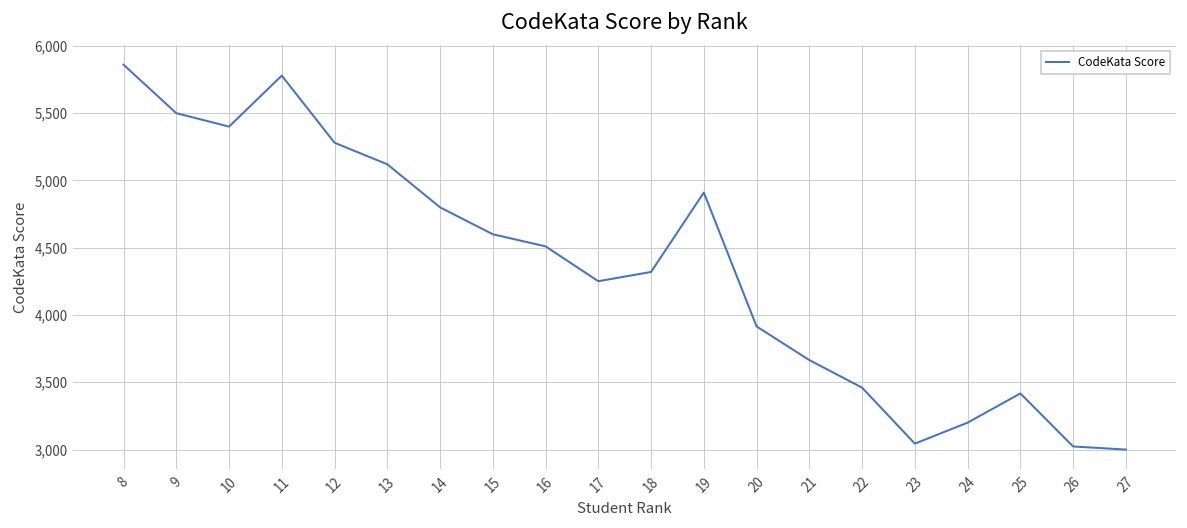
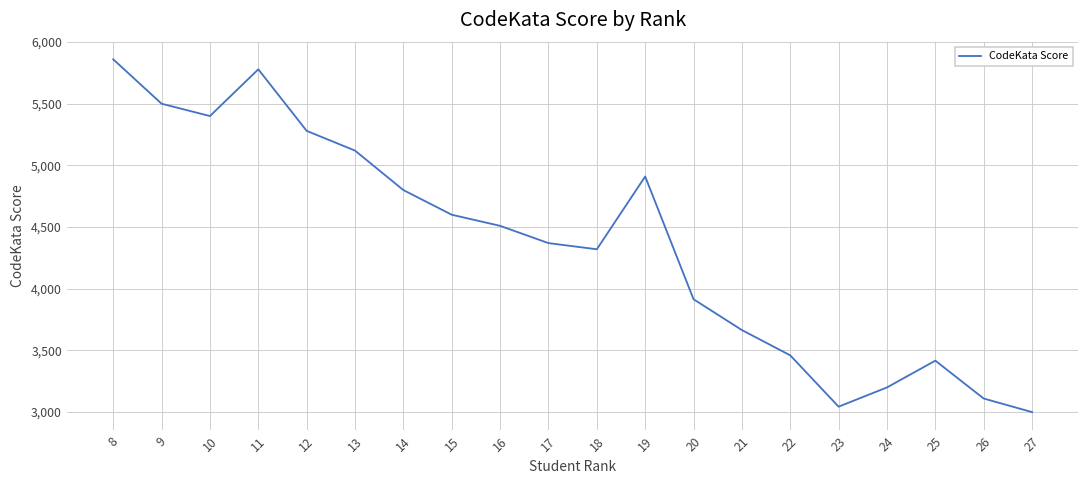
  {
    "8": "5,860",
    "9": "5,500",
    "10": "5,400",
    "11": "5,780",
    "12": "5,280",
    "13": "5,120",
    "14": "4,800",
    "15": "4,600",
    "16": "4,510",
-   "17": "4,250",
+   "17": "4,370",
    "18": "4,320",
    "19": "4,910",
    "20": "3,920",
    "21": "3,670",
    "22": "3,460",
    "23": "3,040",
    "24": "3,200",
    "25": "3,420",
-   "26": "3,020",
+   "26": "3,110",
    "27": "3,000"
  }
